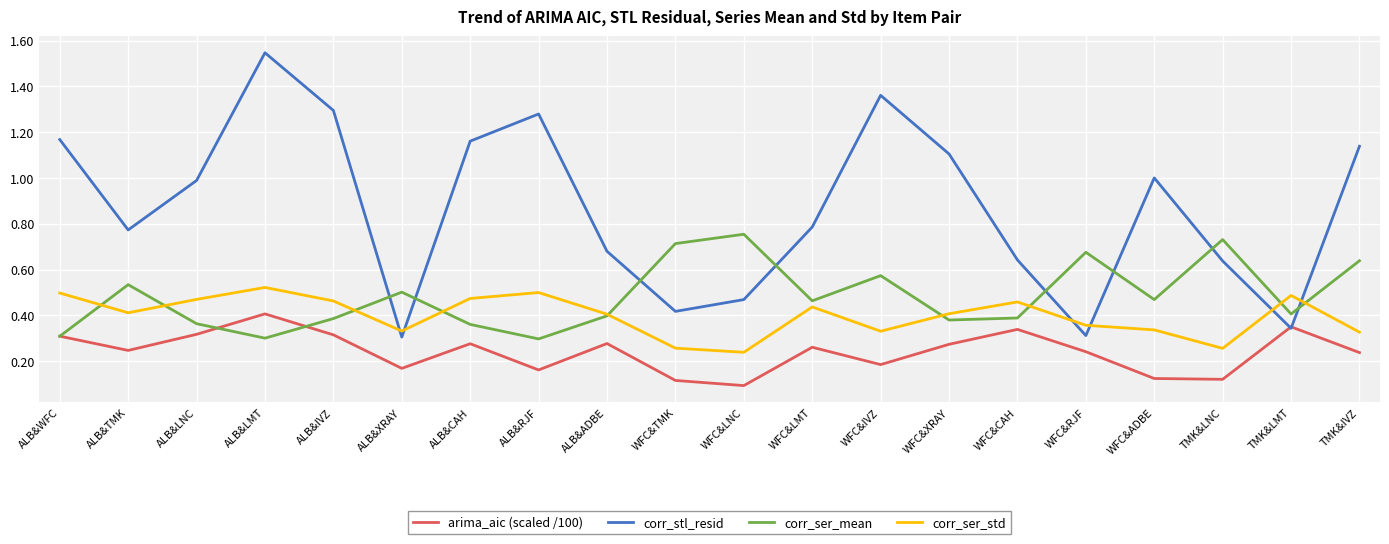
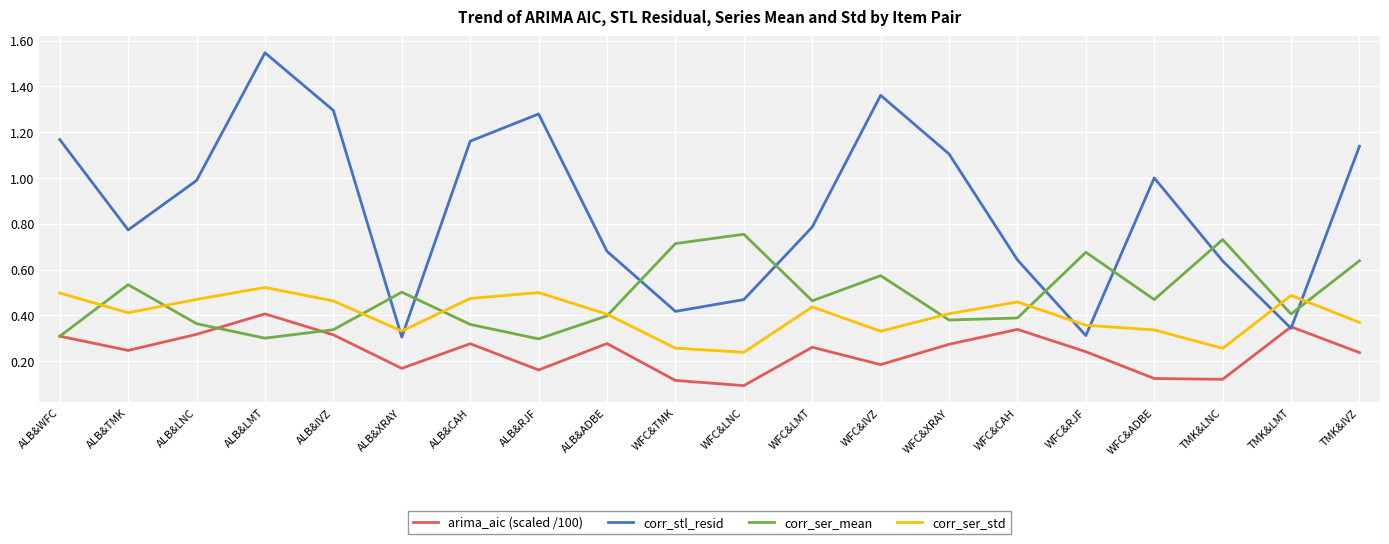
  {
    "arima_aic (scaled /100)": {
      "ALB&TMK": 0.25,
      "ALB&LNC": 0.32,
      "ALB&LMT": 0.41,
      "ALB&IVZ": 0.31,
      "ALB&XRAY": 0.17,
      "ALB&CAH": 0.28,
      "ALB&RJF": 0.16,
      "ALB&ADBE": 0.28,
      "WFC&TMK": 0.12,
      "WFC&LNC": 0.09,
      "WFC&LMT": 0.26,
      "WFC&IVZ": 0.18,
      "WFC&XRAY": 0.27,
      "WFC&CAH": 0.34,
      "WFC&RJF": 0.24,
      "WFC&ADBE": 0.12,
      "TMK&LNC": 0.12,
      "TMK&IVZ": 0.24
    },
    "corr_stl_resid": {
      "ALB&WFC": 1.17,
      "ALB&TMK": 0.77,
      "ALB&LNC": 0.99,
      "ALB&LMT": 1.55,
      "ALB&IVZ": 1.29,
      "ALB&XRAY": 0.30,
      "ALB&CAH": 1.16,
      "ALB&RJF": 1.28,
      "ALB&ADBE": 0.68,
      "WFC&TMK": 0.42,
      "WFC&LNC": 0.47,
      "WFC&LMT": 0.79,
      "WFC&IVZ": 1.36,
      "WFC&XRAY": 1.10,
      "WFC&CAH": 0.64,
      "WFC&RJF": 0.31,
      "WFC&ADBE": 1.00,
      "TMK&LNC": 0.64,
      "TMK&IVZ": 1.14
    },
    "corr_ser_mean": {
      "ALB&TMK": 0.53,
      "ALB&LNC": 0.36,
      "ALB&LMT": 0.30,
-     "ALB&IVZ": 0.39,
+     "ALB&IVZ": 0.34,
      "ALB&XRAY": 0.50,
      "ALB&CAH": 0.36,
      "ALB&RJF": 0.30,
      "WFC&TMK": 0.71,
      "WFC&LNC": 0.75,
      "WFC&LMT": 0.46,
      "WFC&IVZ": 0.57,
      "WFC&XRAY": 0.38,
      "WFC&CAH": 0.39,
      "WFC&RJF": 0.68,
      "WFC&ADBE": 0.47,
      "TMK&LNC": 0.73,
      "TMK&LMT": 0.41,
      "TMK&IVZ": 0.64
    },
    "corr_ser_std": {
      "ALB&WFC": 0.50,
      "ALB&TMK": 0.41,
      "ALB&LNC": 0.47,
      "ALB&LMT": 0.52,
      "ALB&IVZ": 0.46,
      "ALB&XRAY": 0.33,
      "ALB&CAH": 0.47,
      "ALB&RJF": 0.50,
      "WFC&TMK": 0.26,
      "WFC&LNC": 0.24,
      "WFC&LMT": 0.44,
      "WFC&IVZ": 0.33,
      "WFC&XRAY": 0.41,
      "WFC&CAH": 0.46,
      "WFC&RJF": 0.36,
      "WFC&ADBE": 0.34,
      "TMK&LNC": 0.26,
      "TMK&LMT": 0.49,
-     "TMK&IVZ": 0.33
+     "TMK&IVZ": 0.37
    }
  }
